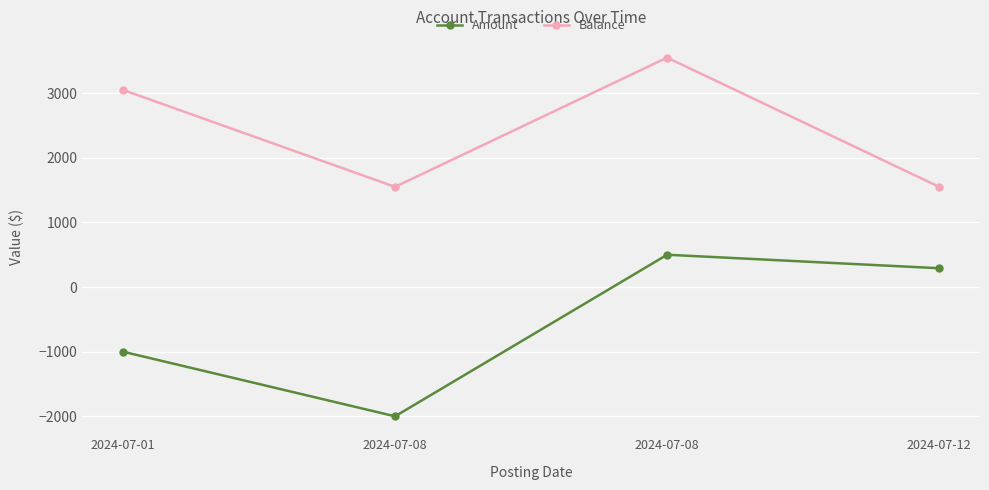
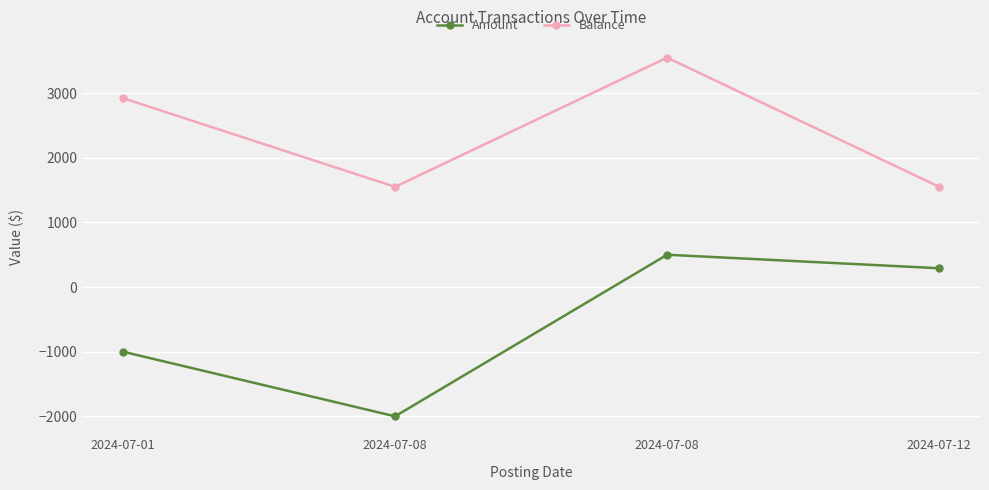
  {
    "Amount": {
      "2024-07-01": -1000,
      "2024-07-12": 300
    },
    "Balance": {
-     "2024-07-01": 3100,
+     "2024-07-01": 2900,
      "2024-07-12": 1600
    }
  }
